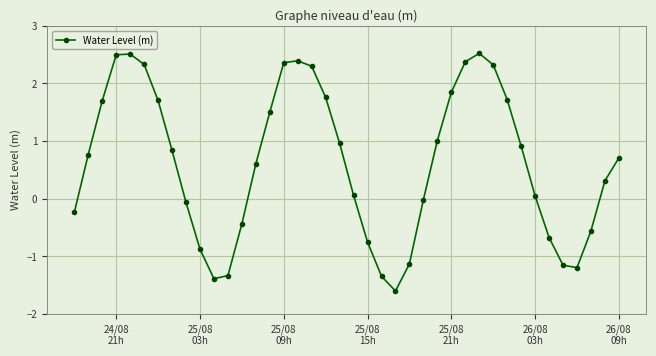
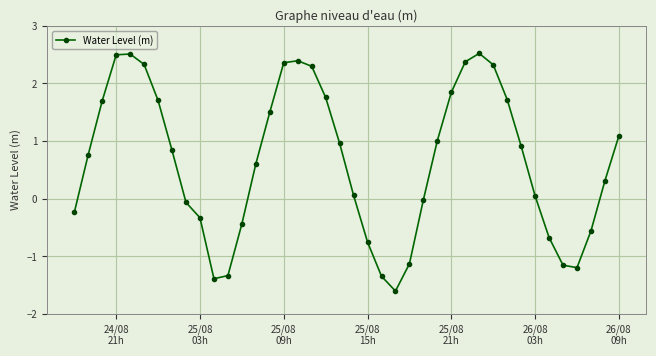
  {
    "24/08 21h": 2.5,
-   "25/08 03h": -0.9,
+   "25/08 03h": -0.3,
    "25/08 09h": 2.4,
    "25/08 15h": -0.7,
    "25/08 21h": 1.8,
    "26/08 03h": 0.0,
-   "26/08 09h": 0.7
+   "26/08 09h": 1.1
  }
